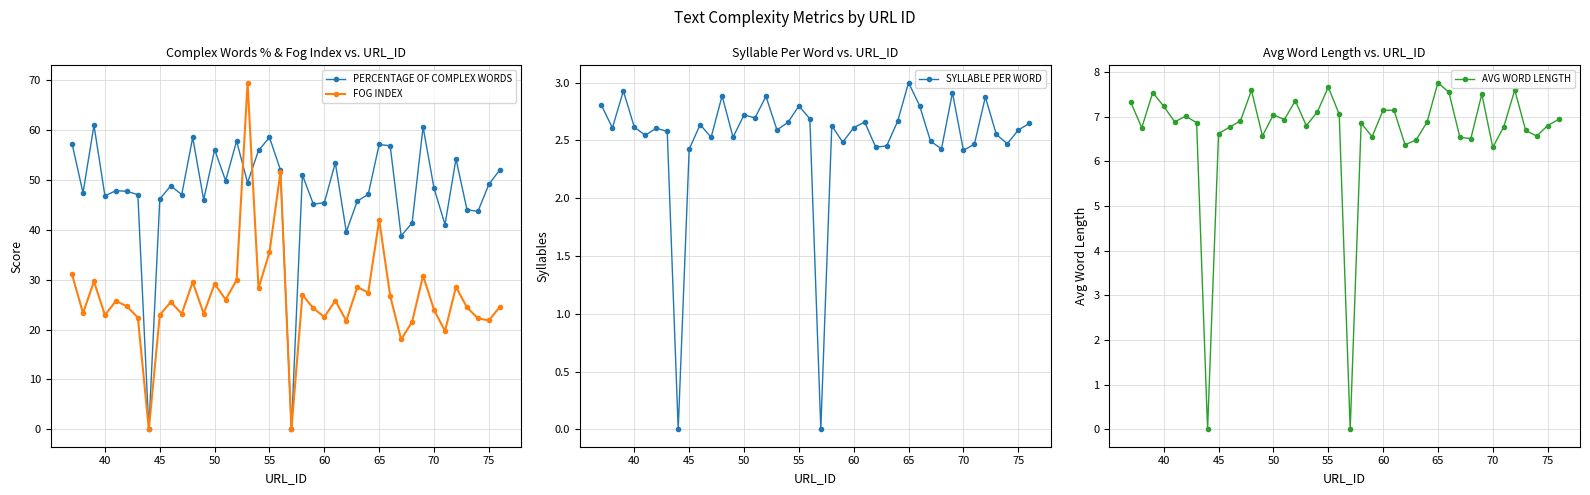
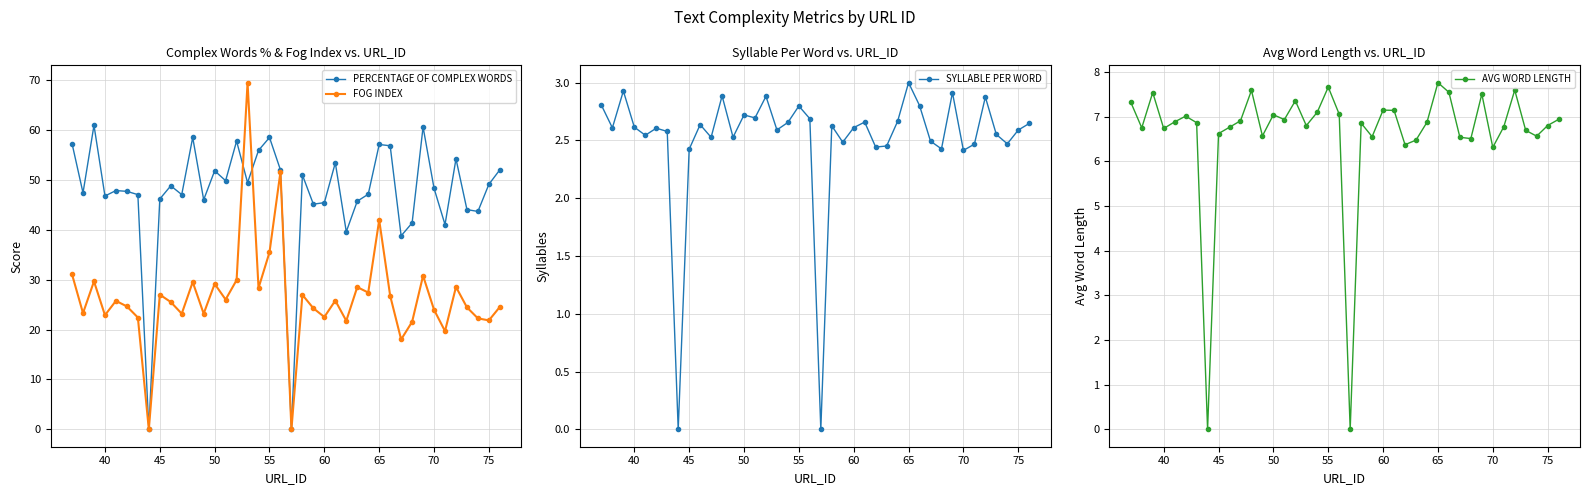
  {
    "Complex Words % & Fog Index vs. URL_ID": {
      "PERCENTAGE OF COMPLEX WORDS": {
        "40": 47,
        "45": 46,
-       "50": 56,
+       "50": 52,
        "55": 58,
        "60": 45,
        "65": 57,
        "70": 48,
        "75": 49
      },
      "FOG INDEX": {
        "40": 23,
-       "45": 23,
+       "45": 27,
        "50": 29,
        "55": 35,
        "60": 23,
        "65": 42,
        "70": 24,
        "75": 22
      }
    },
    "Syllable Per Word vs. URL_ID": {
      "40": 2.62,
      "45": 2.42,
      "50": 2.72,
      "55": 2.80,
      "60": 2.61,
      "65": 3.00,
      "70": 2.41,
      "75": 2.59
    },
    "Avg Word Length vs. URL_ID": {
-     "40": 7.2,
+     "40": 6.7,
      "45": 6.6,
      "50": 7.0,
      "55": 7.7,
      "60": 7.1,
      "65": 7.8,
      "70": 6.3,
      "75": 6.8
    }
  }
